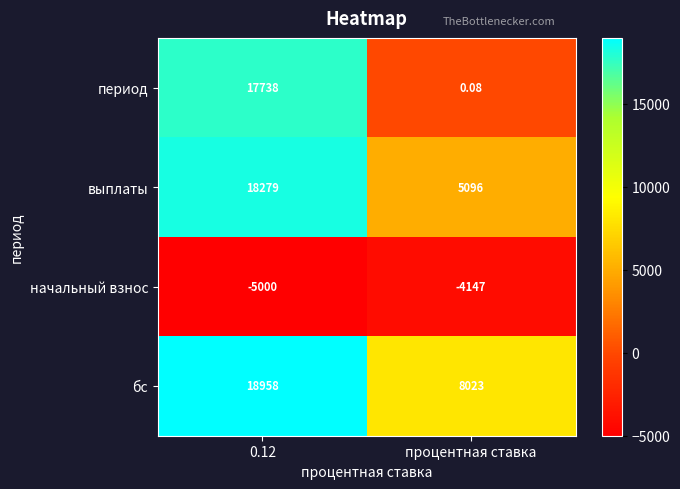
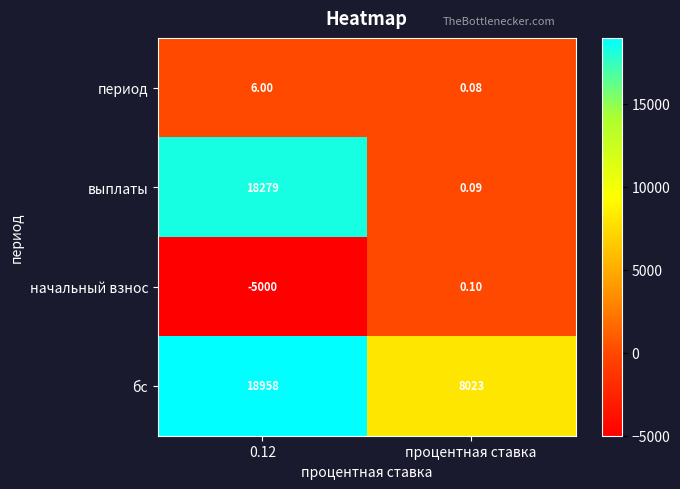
  {
    "период": {
-     "0.12": 17738,
+     "0.12": 6.00,
      "процентная ставка": 0.08
    },
    "выплаты": {
      "0.12": 18279,
-     "процентная ставка": 5096
+     "процентная ставка": 0.09
    },
    "начальный взнос": {
      "0.12": -5000,
-     "процентная ставка": -4147
+     "процентная ставка": 0.10
    },
    "бс": {
      "0.12": 18958,
      "процентная ставка": 8023
    }
  }
